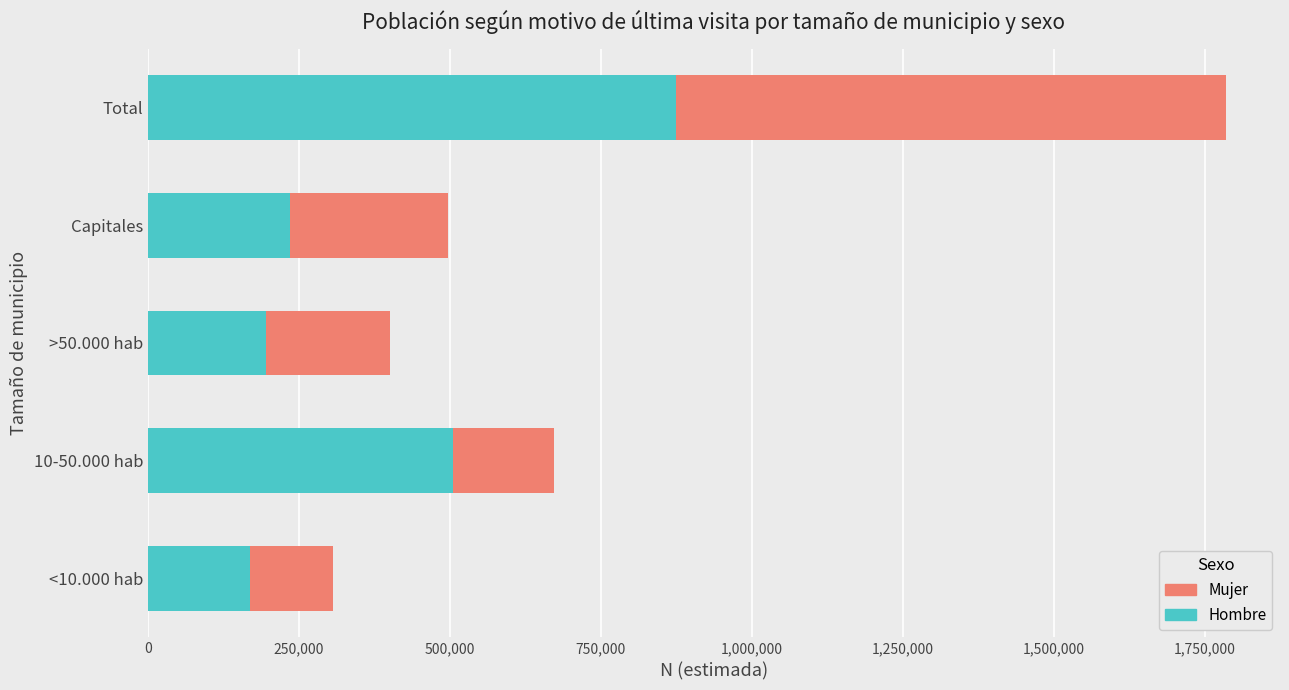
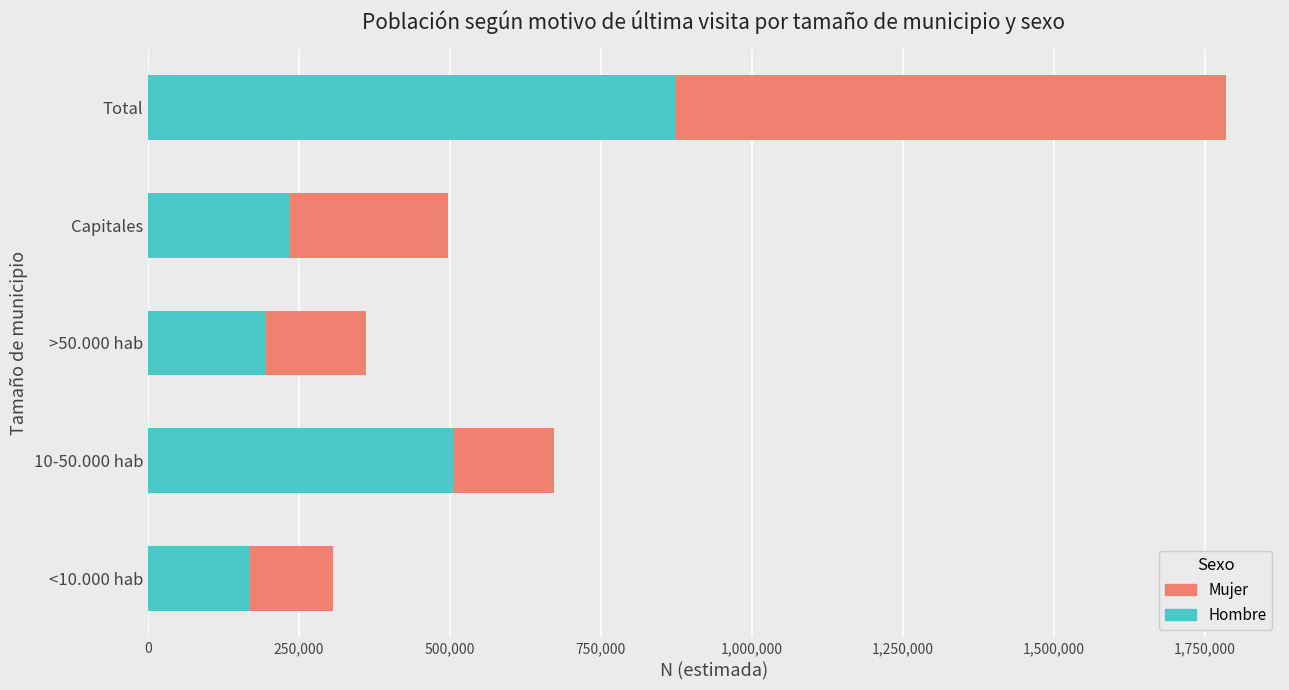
  {
    "Hombre": {
      "Total": "870,000",
      "Capitales": "230,000",
      ">50.000 hab": "200,000",
      "10-50.000 hab": "500,000",
      "<10.000 hab": "170,000"
    },
    "Mujer": {
      "Total": "910,000",
      "Capitales": "260,000",
-     ">50.000 hab": "210,000",
+     ">50.000 hab": "170,000",
      "10-50.000 hab": "170,000",
      "<10.000 hab": "140,000"
    }
  }
